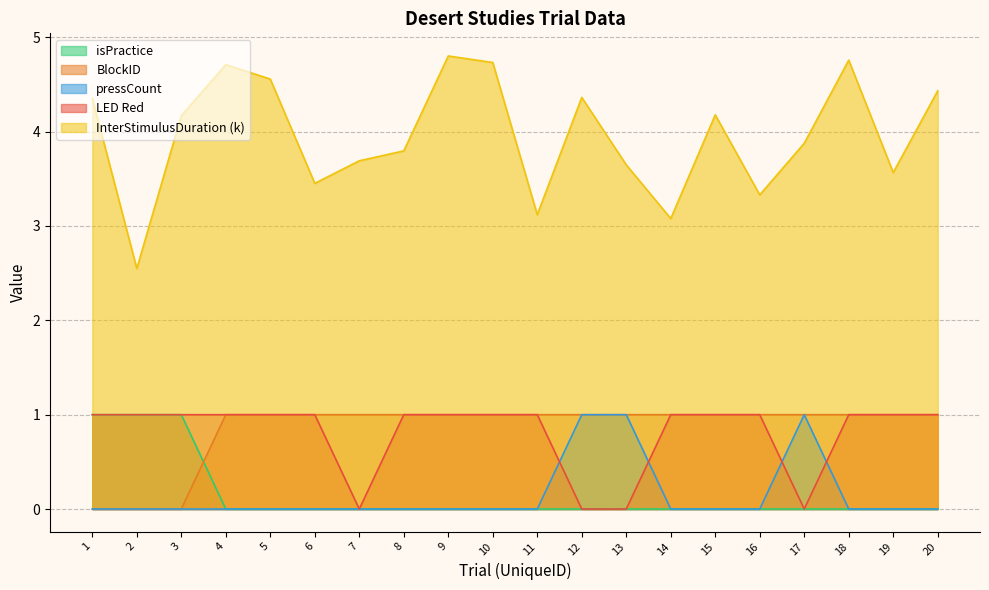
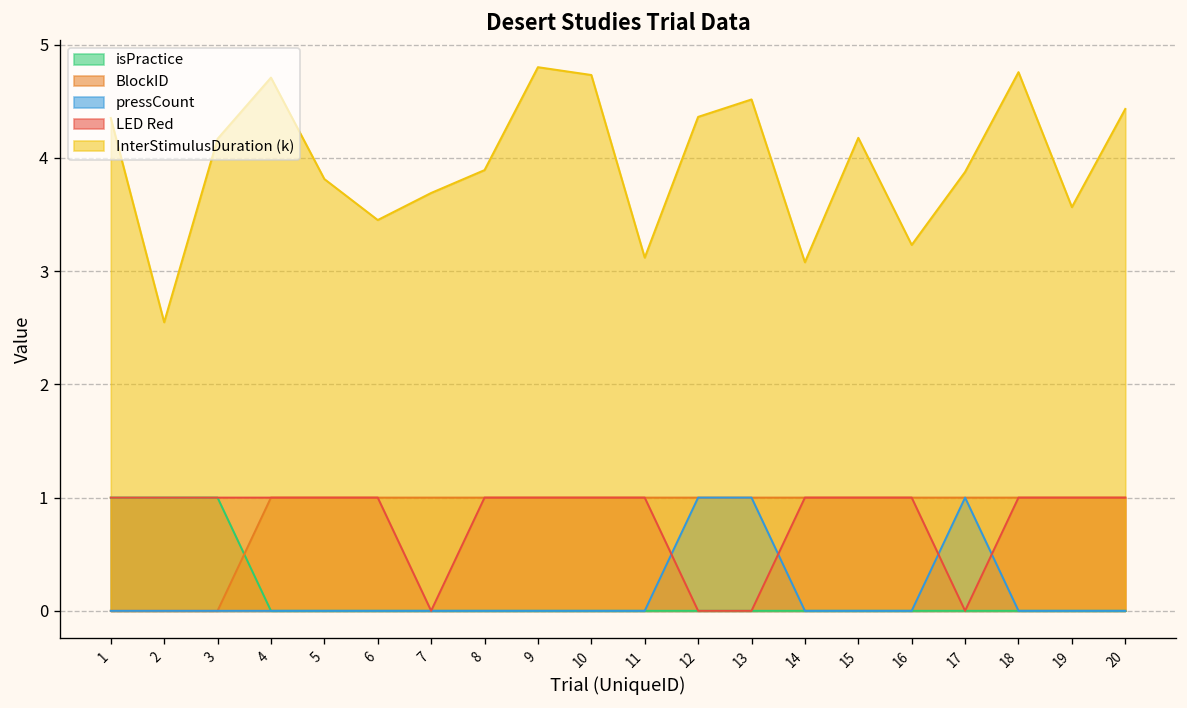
  {
    "InterStimulusDuration (k)": {
      "2": 2.5,
-     "5": 4.6,
+     "5": 3.8,
      "6": 3.5,
      "7": 3.7,
-     "8": 3.8,
+     "8": 3.9,
      "9": 4.8,
      "10": 4.7,
      "11": 3.1,
      "12": 4.4,
-     "13": 3.6,
+     "13": 4.5,
      "14": 3.1,
      "15": 4.2,
-     "16": 3.3,
+     "16": 3.2,
      "17": 3.9,
      "18": 4.8,
      "19": 3.6,
      "20": 4.4
    }
  }
